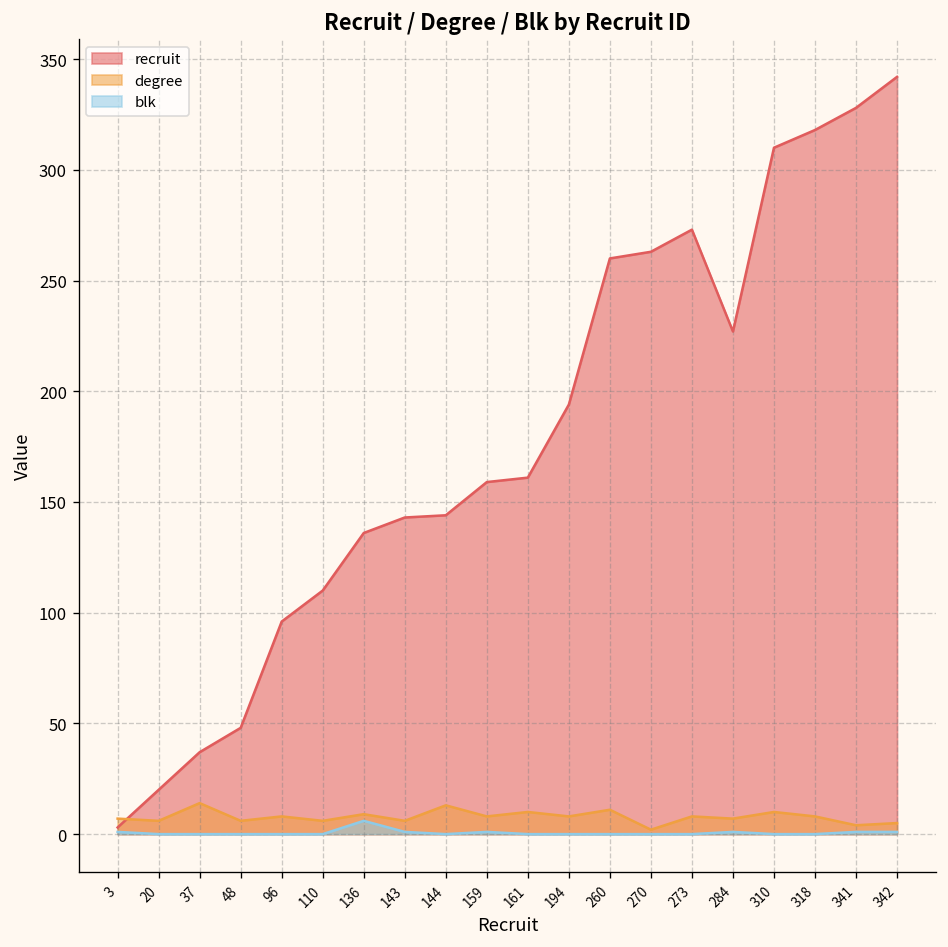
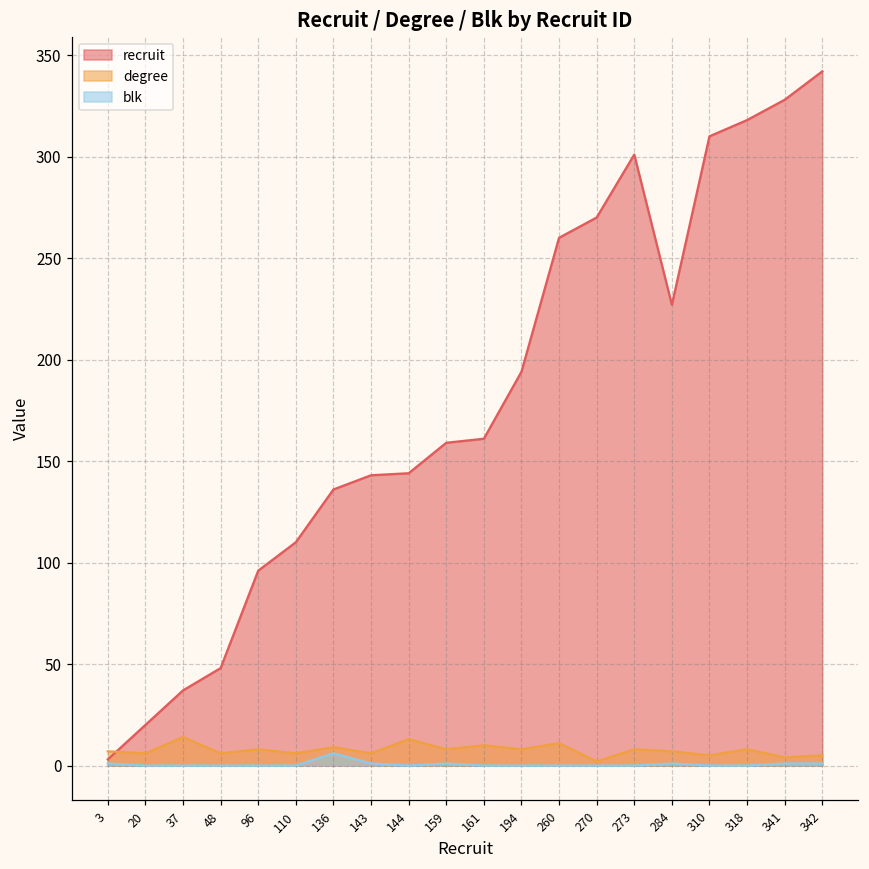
  {
    "recruit": {
      "3": 3,
      "20": 20,
      "37": 37,
      "48": 48,
      "96": 96,
      "110": 110,
      "136": 136,
      "143": 143,
      "144": 144,
      "159": 159,
      "161": 161,
      "194": 194,
      "260": 260,
-     "270": 263,
-     "273": 273,
+     "270": 270,
+     "273": 301,
      "284": 227,
      "310": 310,
      "318": 318,
      "341": 328,
      "342": 342
    },
    "degree": {
      "3": 7,
      "20": 6,
      "37": 14,
      "48": 6,
      "96": 8,
      "110": 6,
      "136": 9,
      "143": 6,
      "144": 13,
      "159": 8,
      "161": 10,
      "194": 8,
      "260": 11,
      "270": 2,
      "273": 8,
      "284": 7,
-     "310": 10,
+     "310": 5,
      "318": 8,
      "341": 4,
      "342": 5
    },
    "blk": {
      "3": 1,
      "20": 0,
      "37": 0,
      "48": 0,
      "96": 0,
      "110": 0,
      "136": 6,
      "143": 1,
      "144": 0,
      "159": 1,
      "161": 0,
      "194": 0,
      "260": 0,
      "270": 0,
      "273": 0,
      "284": 1,
      "310": 0,
      "318": 0,
      "341": 1,
      "342": 1
    }
  }
